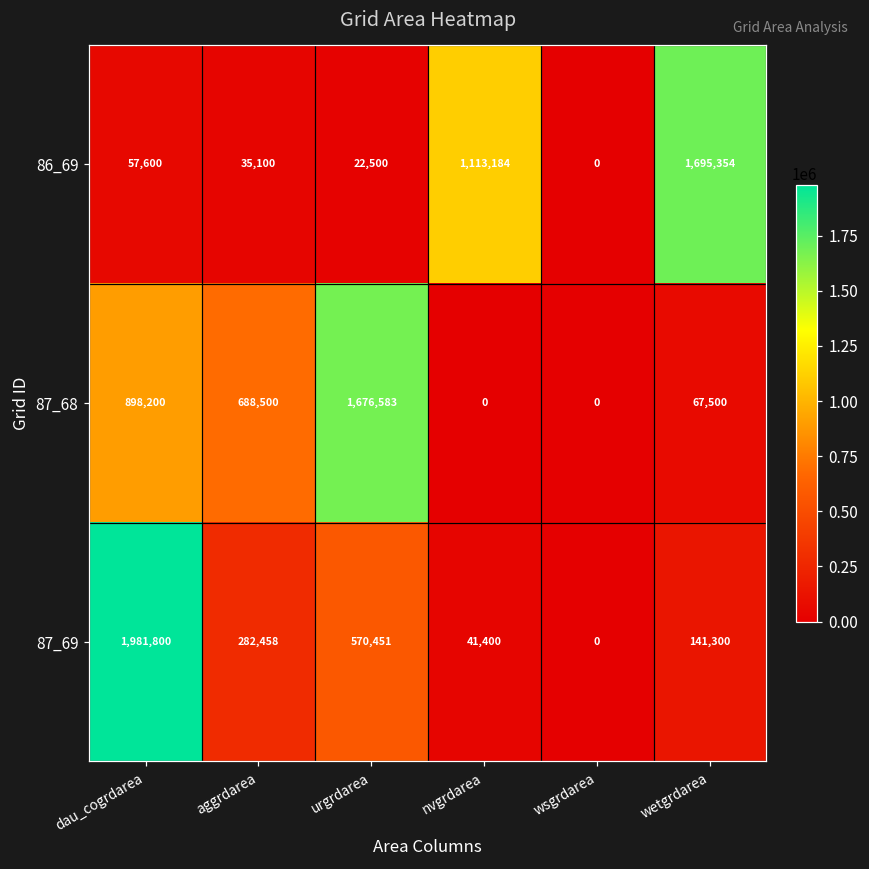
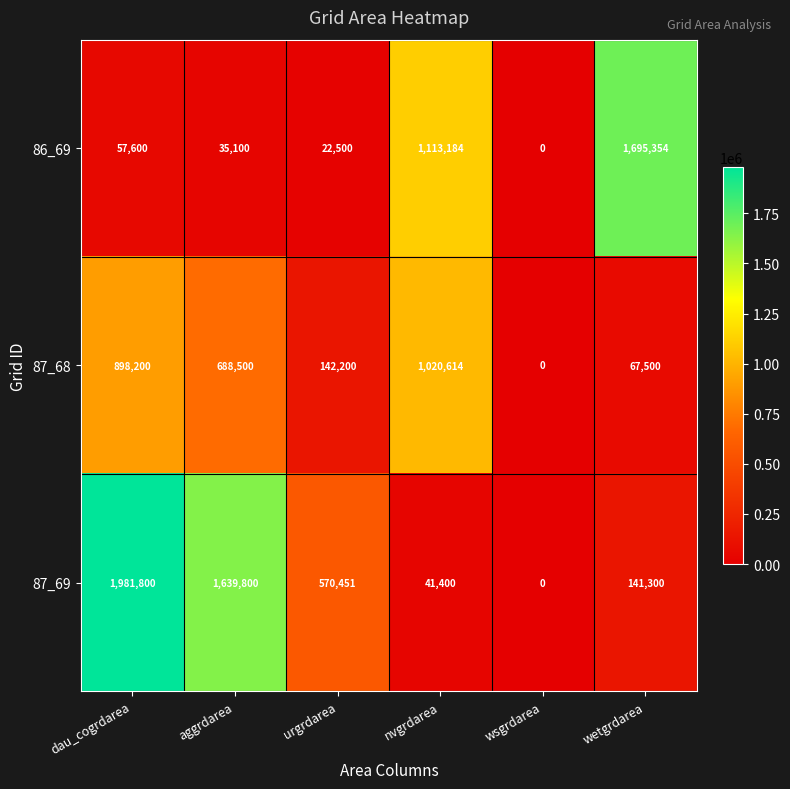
  {
    "86_69": {
      "dau_cogrdarea": "57,600",
      "aggrdarea": "35,100",
      "urgrdarea": "22,500",
      "nvgrdarea": "1,113,184",
      "wsgrdarea": "0",
      "wetgrdarea": "1,695,354"
    },
    "87_68": {
      "dau_cogrdarea": "898,200",
      "aggrdarea": "688,500",
-     "urgrdarea": "1,676,583",
-     "nvgrdarea": "0",
+     "urgrdarea": "142,200",
+     "nvgrdarea": "1,020,614",
      "wsgrdarea": "0",
      "wetgrdarea": "67,500"
    },
    "87_69": {
      "dau_cogrdarea": "1,981,800",
-     "aggrdarea": "282,458",
+     "aggrdarea": "1,639,800",
      "urgrdarea": "570,451",
      "nvgrdarea": "41,400",
      "wsgrdarea": "0",
      "wetgrdarea": "141,300"
    }
  }
